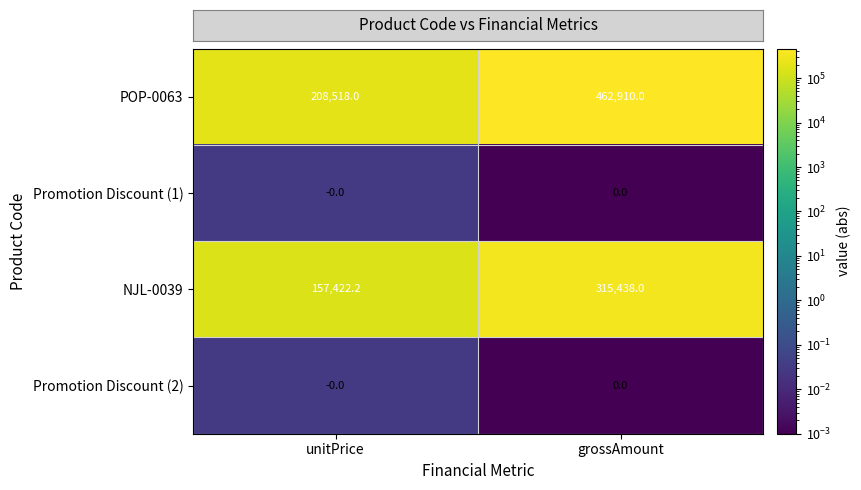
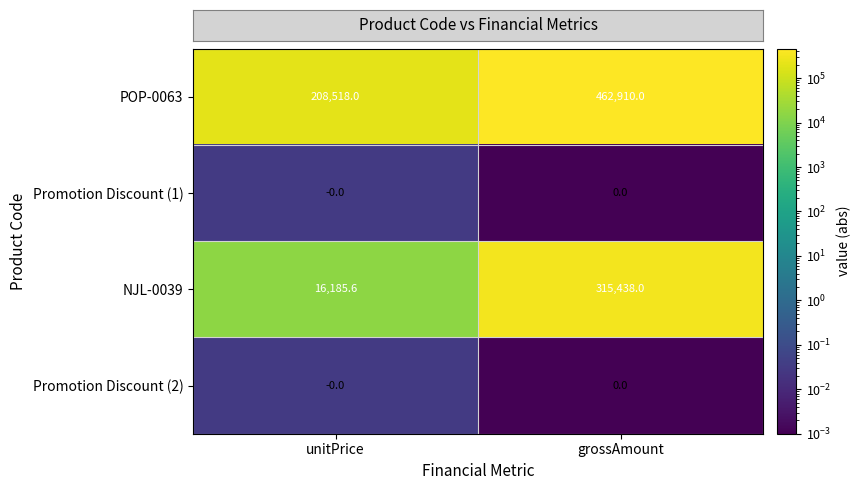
  {
    "POP-0063": {
      "unitPrice": "208,518.0",
      "grossAmount": "462,910.0"
    },
    "Promotion Discount (1)": {
      "unitPrice": "-0.0",
      "grossAmount": "0.0"
    },
    "NJL-0039": {
-     "unitPrice": "157,422.2",
+     "unitPrice": "16,185.6",
      "grossAmount": "315,438.0"
    },
    "Promotion Discount (2)": {
      "unitPrice": "-0.0",
      "grossAmount": "0.0"
    }
  }
